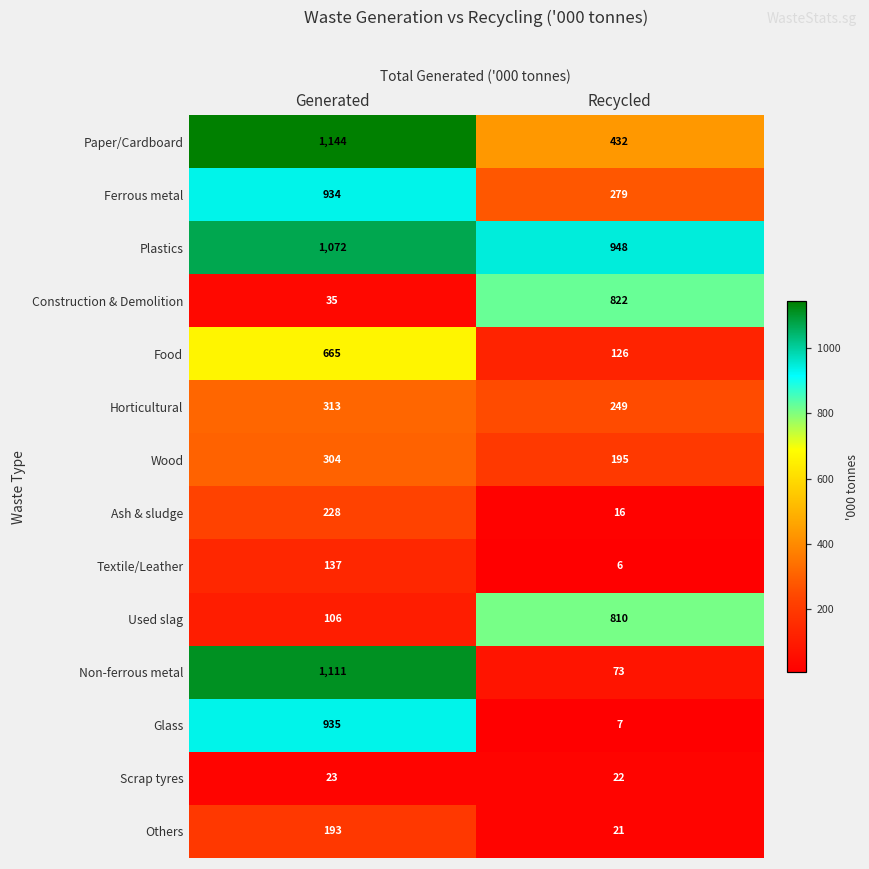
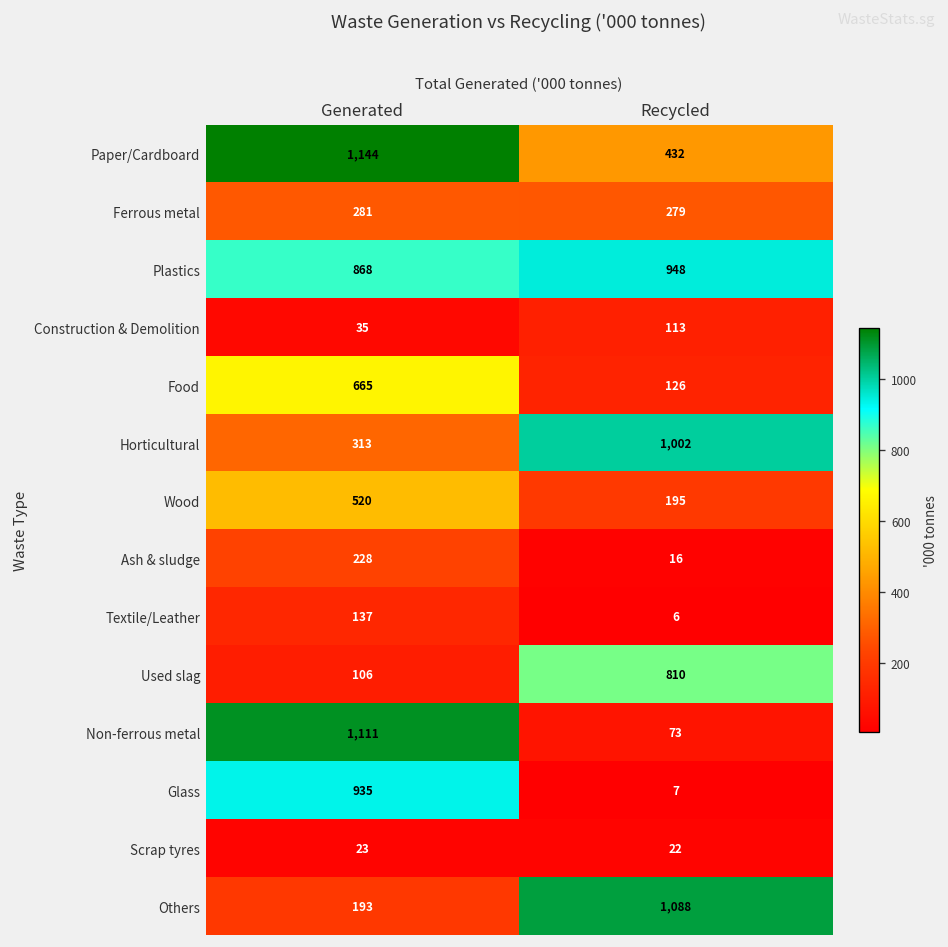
  {
    "Paper/Cardboard": {
      "Generated": "1,144",
      "Recycled": "432"
    },
    "Ferrous metal": {
-     "Generated": "934",
+     "Generated": "281",
      "Recycled": "279"
    },
    "Plastics": {
-     "Generated": "1,072",
+     "Generated": "868",
      "Recycled": "948"
    },
    "Construction & Demolition": {
      "Generated": "35",
-     "Recycled": "822"
+     "Recycled": "113"
    },
    "Food": {
      "Generated": "665",
      "Recycled": "126"
    },
    "Horticultural": {
      "Generated": "313",
-     "Recycled": "249"
+     "Recycled": "1,002"
    },
    "Wood": {
-     "Generated": "304",
+     "Generated": "520",
      "Recycled": "195"
    },
    "Ash & sludge": {
      "Generated": "228",
      "Recycled": "16"
    },
    "Textile/Leather": {
      "Generated": "137",
      "Recycled": "6"
    },
    "Used slag": {
      "Generated": "106",
      "Recycled": "810"
    },
    "Non-ferrous metal": {
      "Generated": "1,111",
      "Recycled": "73"
    },
    "Glass": {
      "Generated": "935",
      "Recycled": "7"
    },
    "Scrap tyres": {
      "Generated": "23",
      "Recycled": "22"
    },
    "Others": {
      "Generated": "193",
-     "Recycled": "21"
+     "Recycled": "1,088"
    }
  }
